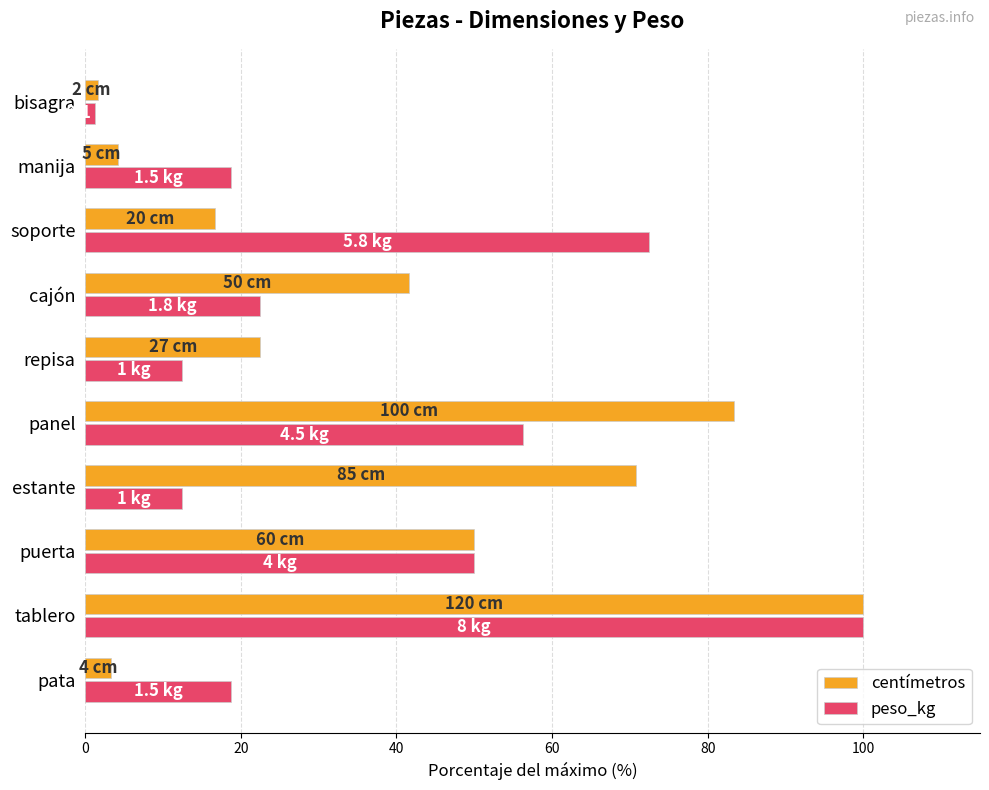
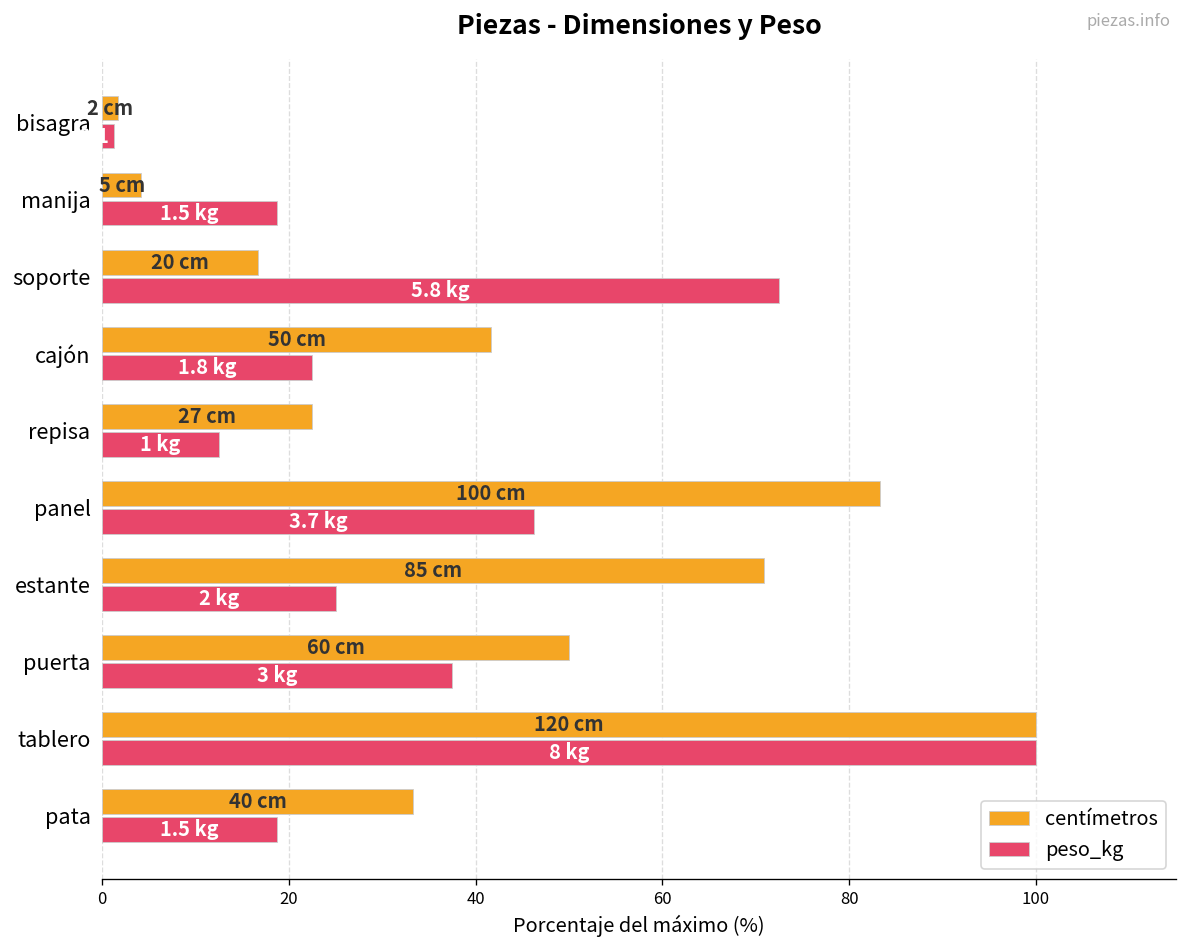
  {
    "centímetros": {
      "bisagra": 2,
-     "pata": 4
+     "pata": 40
    },
    "peso_kg": {
-     "panel": 4.5,
-     "estante": 1,
-     "puerta": 4
+     "panel": 3.7,
+     "estante": 2,
+     "puerta": 3
    }
  }
